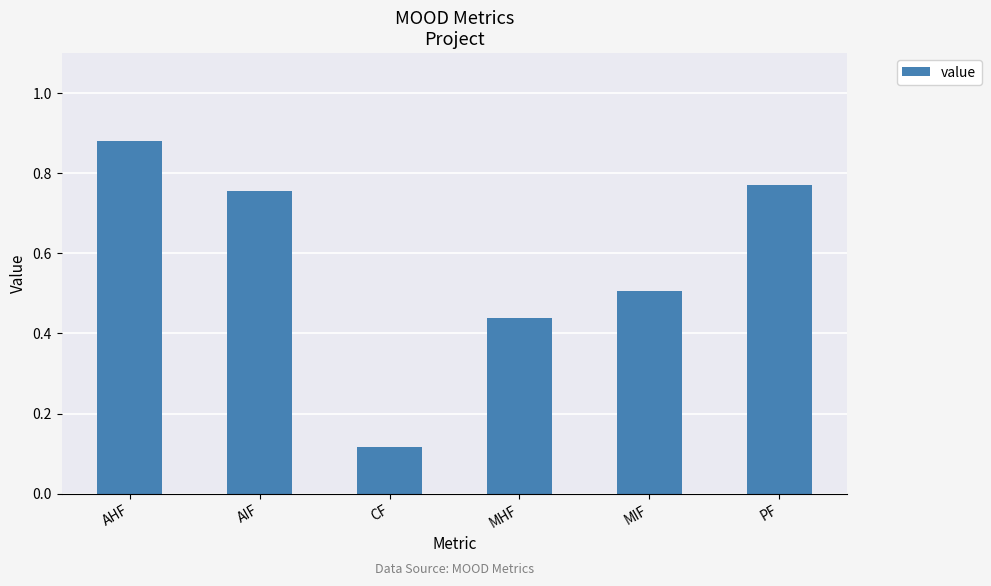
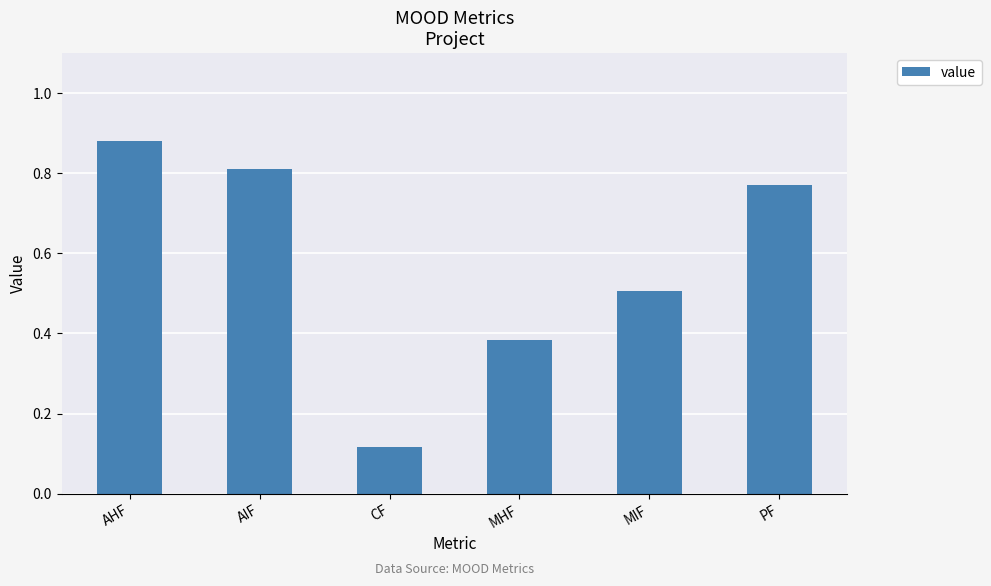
  {
    "AHF": 0.88,
-   "AIF": 0.75,
+   "AIF": 0.81,
    "CF": 0.12,
-   "MHF": 0.44,
+   "MHF": 0.38,
    "MIF": 0.51,
    "PF": 0.77
  }
